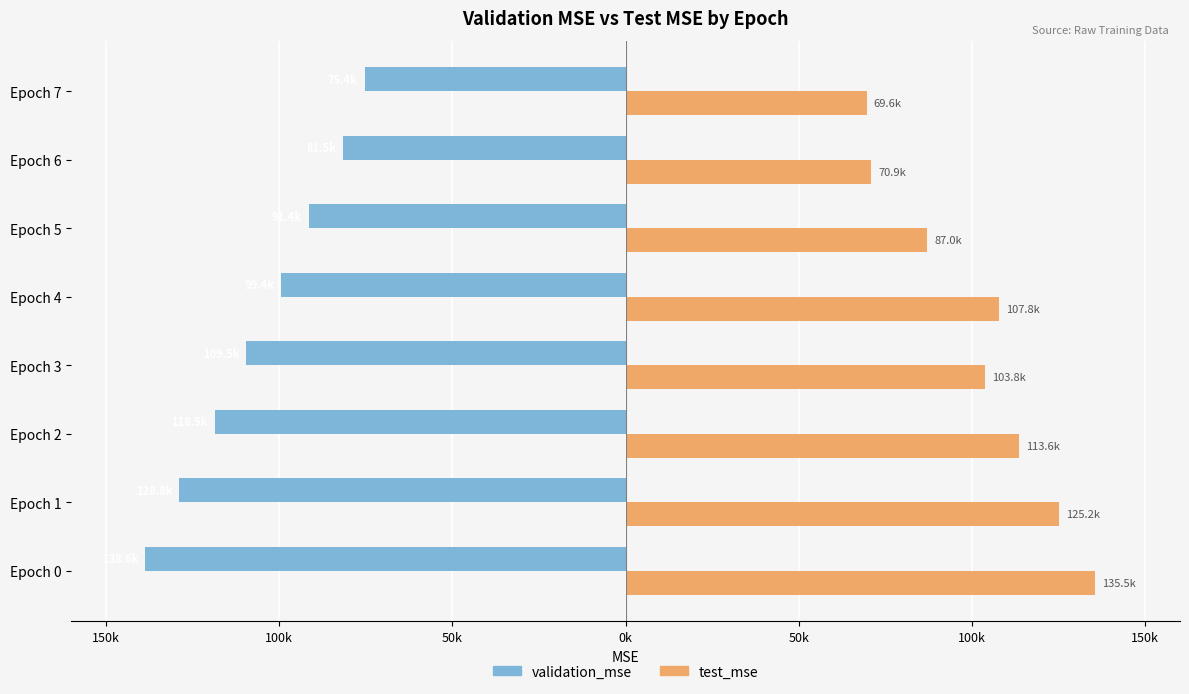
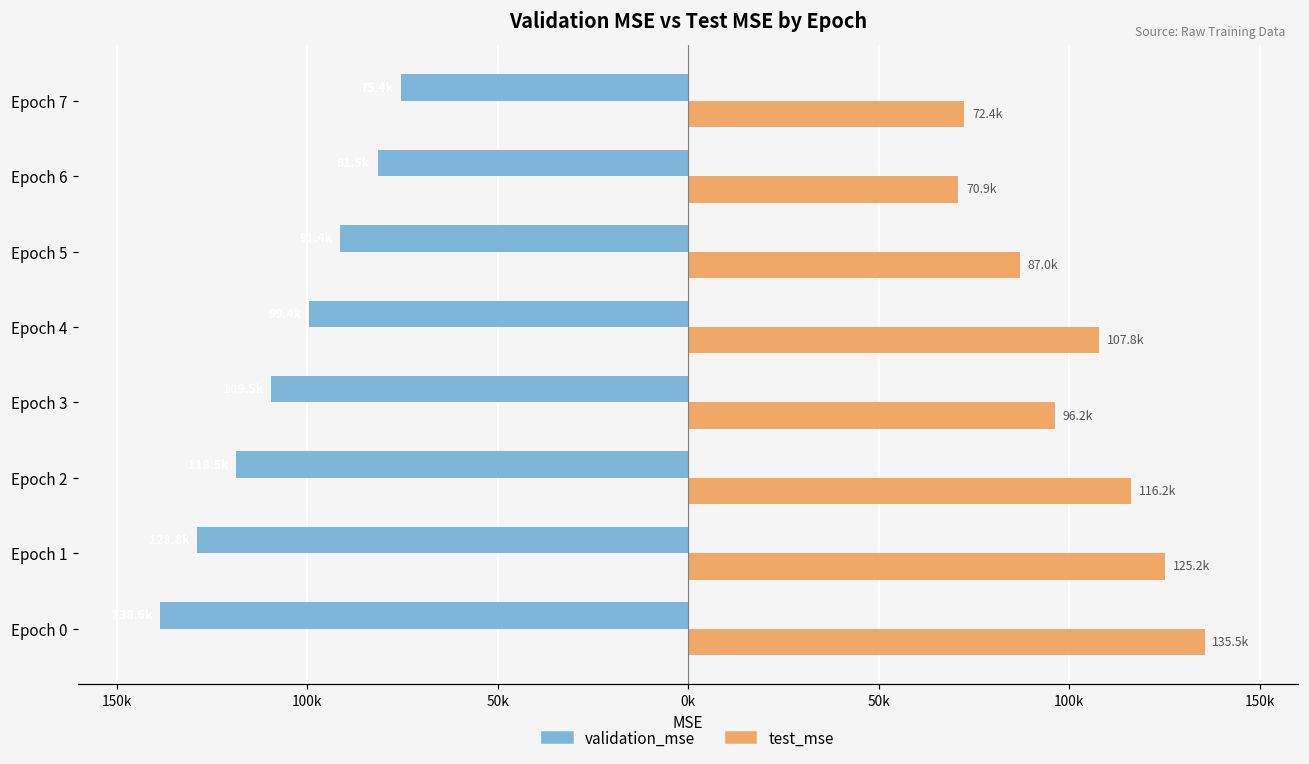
  {
    "test_mse": {
-     "Epoch 7": "69.6k",
+     "Epoch 7": "72.4k",
      "Epoch 6": "70.9k",
      "Epoch 5": "87.0k",
      "Epoch 4": "107.8k",
-     "Epoch 3": "103.8k",
-     "Epoch 2": "113.6k",
+     "Epoch 3": "96.2k",
+     "Epoch 2": "116.2k",
      "Epoch 1": "125.2k",
      "Epoch 0": "135.5k"
    }
  }
